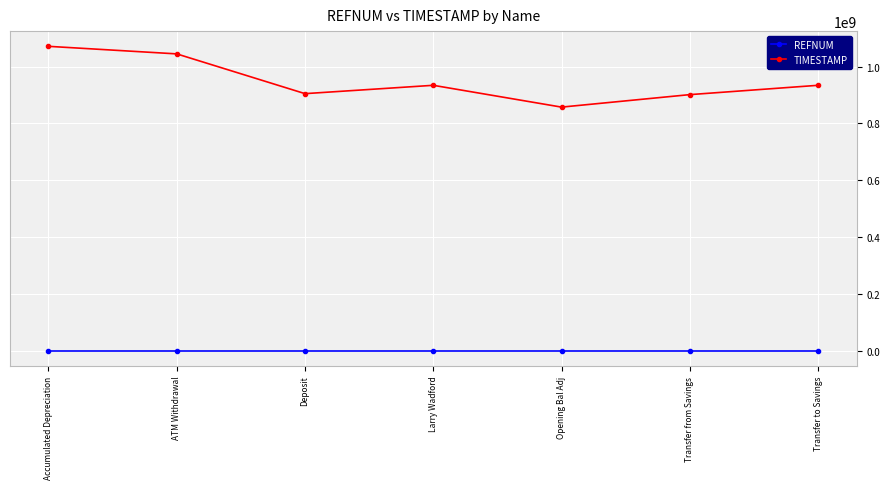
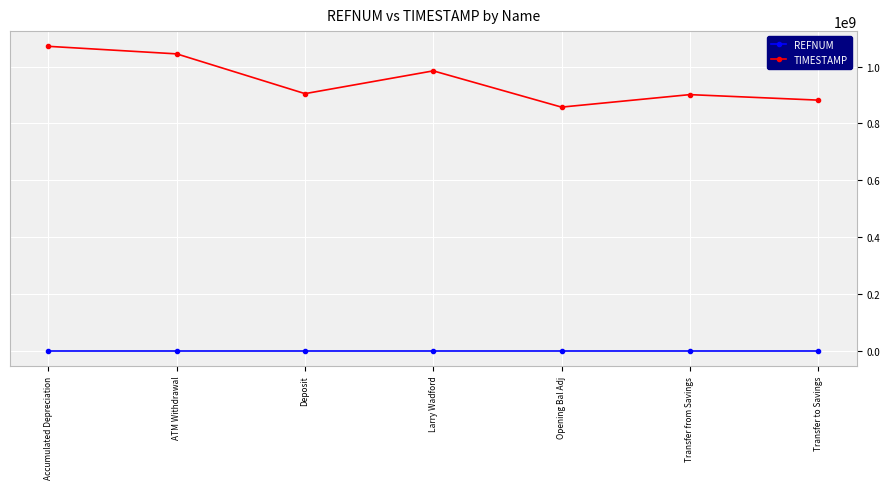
  {
    "REFNUM": {
      "Accumulated Depreciation": 0,
      "ATM Withdrawal": 0,
      "Deposit": 0,
      "Larry Wadford": 0,
      "Opening Bal Adj": 0,
      "Transfer from Savings": 0,
      "Transfer to Savings": 0
    },
    "TIMESTAMP": {
      "Accumulated Depreciation": 1070000000,
      "ATM Withdrawal": 1040000000,
      "Deposit": 910000000,
-     "Larry Wadford": 930000000,
+     "Larry Wadford": 990000000,
      "Opening Bal Adj": 860000000,
      "Transfer from Savings": 900000000,
-     "Transfer to Savings": 930000000
+     "Transfer to Savings": 880000000
    }
  }
